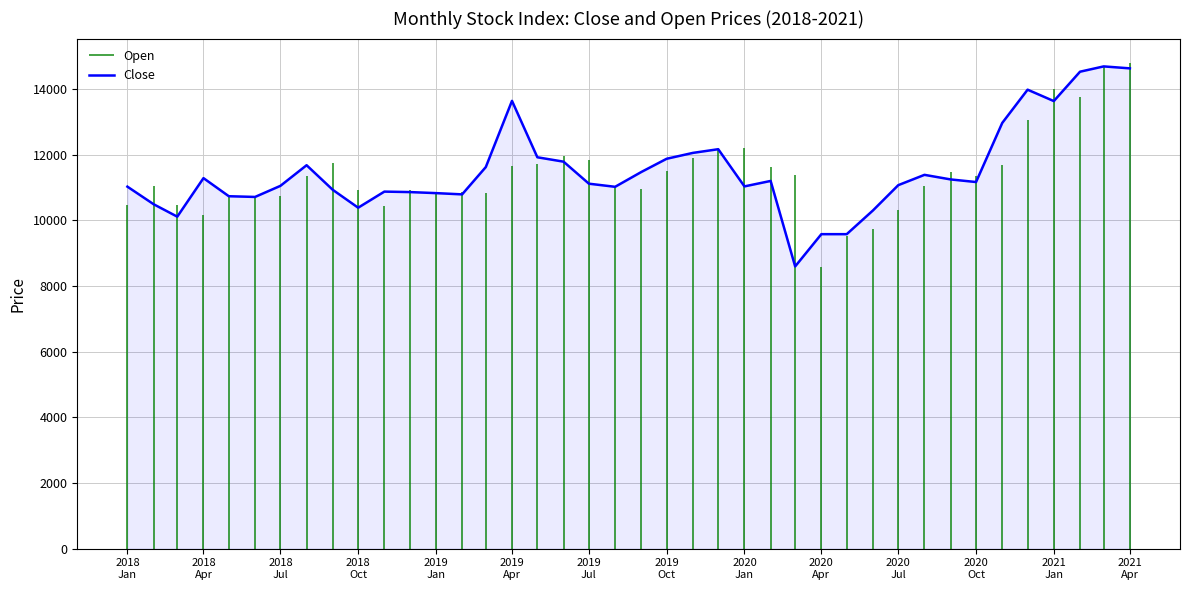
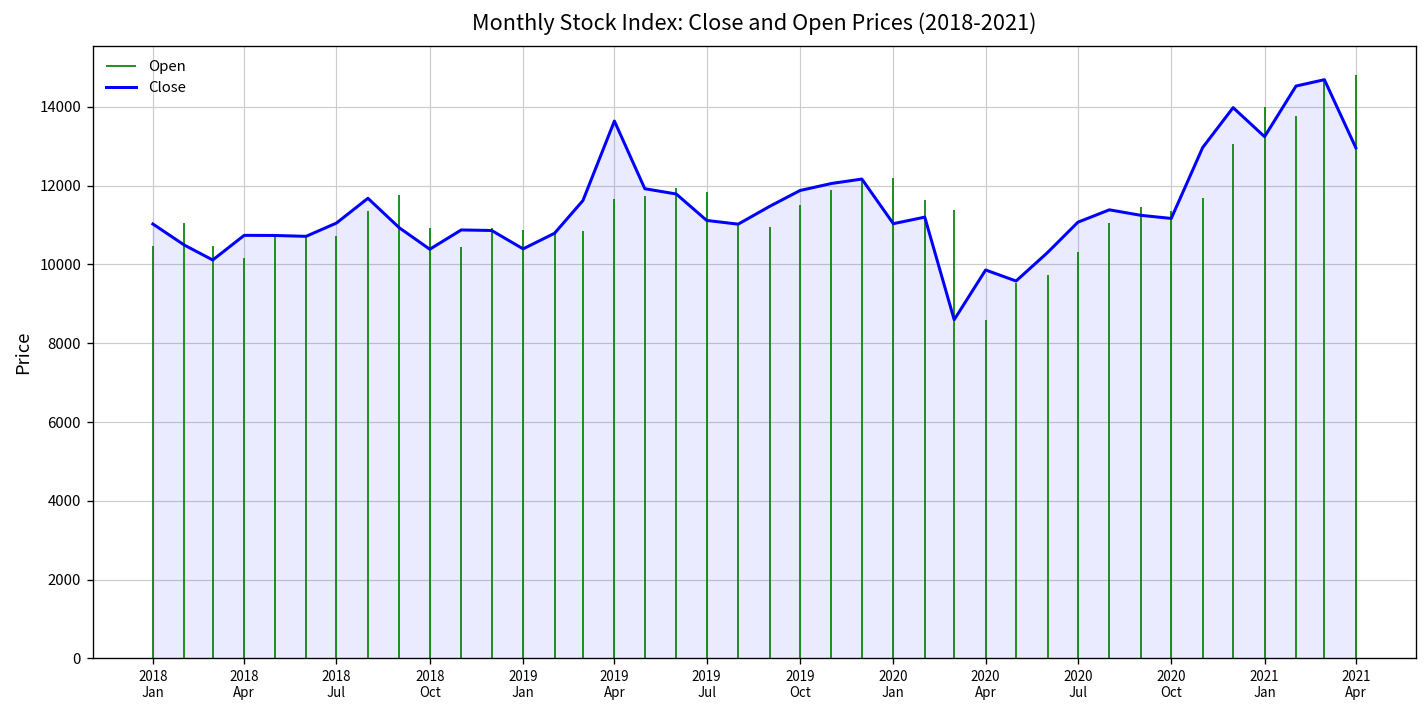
  {
    "2018 Jan": 11000,
-   "2018 Apr": 11300,
+   "2018 Apr": 10700,
    "2018 Jul": 11100,
    "2018 Oct": 10400,
-   "2019 Jan": 10800,
+   "2019 Jan": 10400,
    "2019 Apr": 13600,
    "2019 Jul": 11100,
    "2019 Oct": 11900,
    "2020 Jan": 11000,
-   "2020 Apr": 9600,
+   "2020 Apr": 9900,
    "2020 Jul": 11100,
    "2020 Oct": 11200,
-   "2021 Jan": 13600,
-   "2021 Apr": 14600
+   "2021 Jan": 13200,
+   "2021 Apr": 13000
  }
